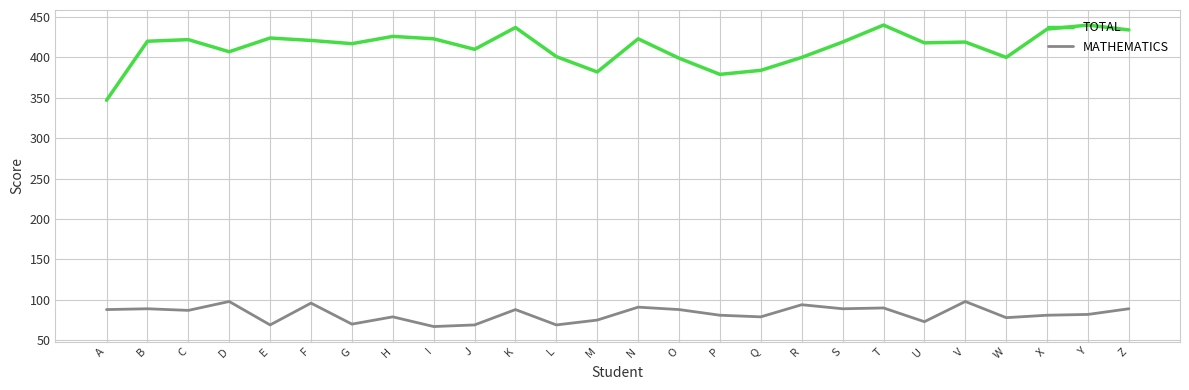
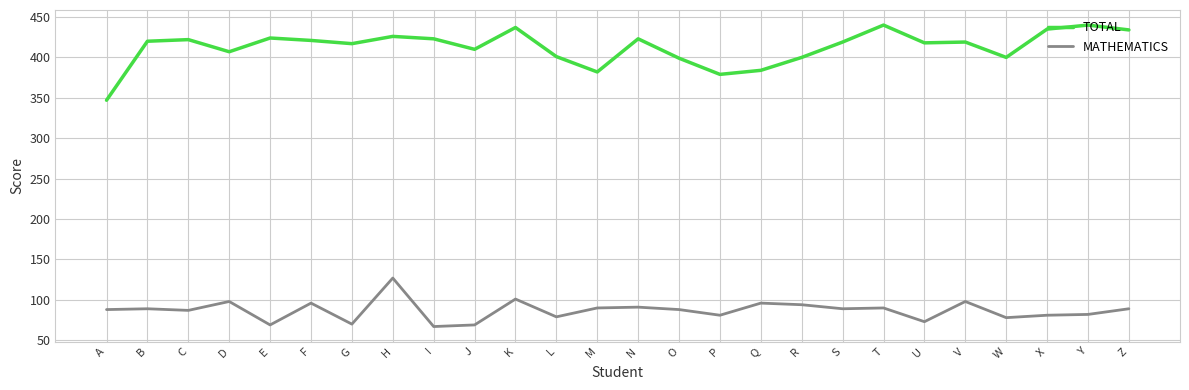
  {
    "TOTAL": {
      "A": 350,
      "B": 420,
      "C": 420,
      "D": 410,
      "E": 420,
      "F": 420,
      "G": 420,
      "H": 430,
      "I": 420,
      "J": 410,
      "K": 440,
      "L": 400,
      "M": 380,
      "N": 420,
      "O": 400,
      "P": 380,
      "Q": 380,
      "R": 400,
      "S": 420,
      "T": 440,
      "U": 420,
      "V": 420,
      "W": 400,
      "X": 440,
      "Y": 440,
      "Z": 430
    },
    "MATHEMATICS": {
      "A": 90,
      "B": 90,
      "C": 90,
      "D": 100,
      "E": 70,
      "F": 100,
      "G": 70,
-     "H": 80,
+     "H": 130,
      "I": 70,
      "J": 70,
-     "K": 90,
-     "L": 70,
-     "M": 80,
+     "K": 100,
+     "L": 80,
+     "M": 90,
      "N": 90,
      "O": 90,
      "P": 80,
-     "Q": 80,
+     "Q": 100,
      "R": 90,
      "S": 90,
      "T": 90,
      "U": 70,
      "V": 100,
      "W": 80,
      "X": 80,
      "Y": 80,
      "Z": 90
    }
  }
